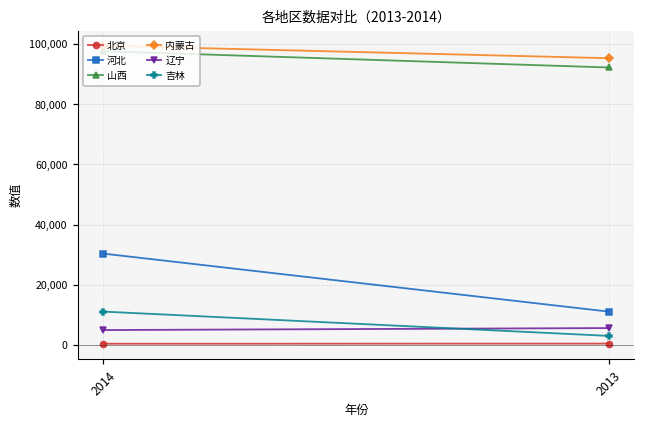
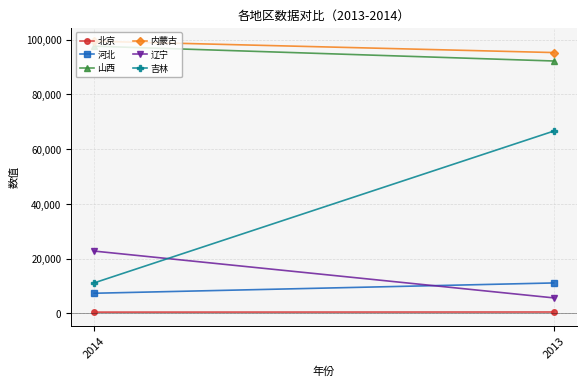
  {
    "北京": {
      "2014": "0",
      "2013": "1,000"
    },
    "河北": {
-     "2014": "30,000",
+     "2014": "7,000",
      "2013": "11,000"
    },
    "山西": {
      "2013": "92,000"
    },
    "内蒙古": {
      "2013": "95,000"
    },
    "辽宁": {
-     "2014": "5,000",
+     "2014": "23,000",
      "2013": "6,000"
    },
    "吉林": {
      "2014": "11,000",
-     "2013": "3,000"
+     "2013": "67,000"
    }
  }
